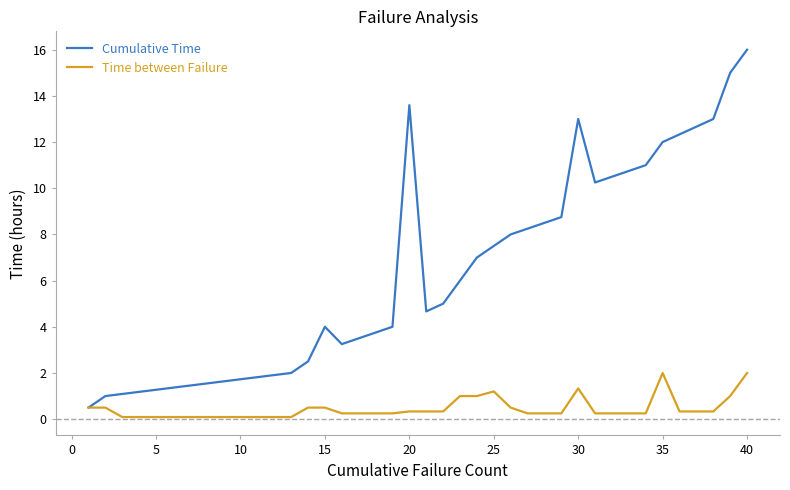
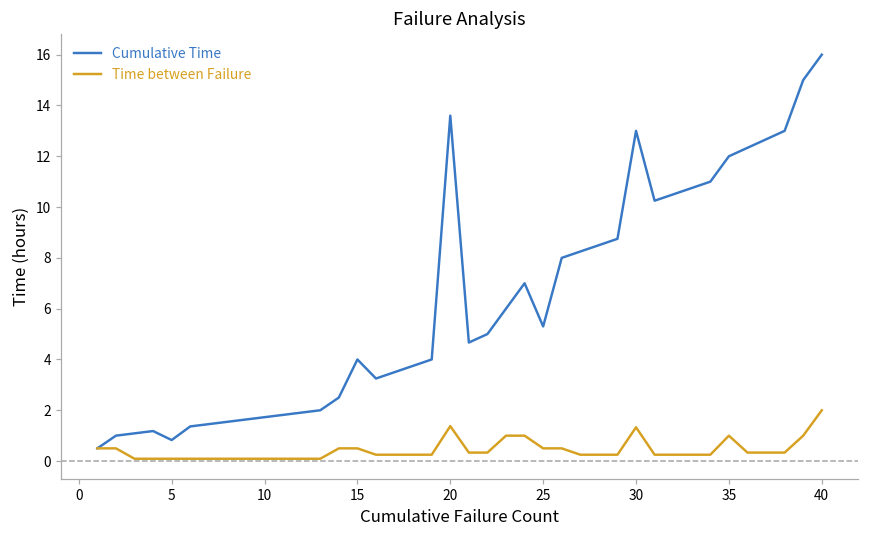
  {
    "Cumulative Time": {
-     "5": 1.3,
+     "5": 0.8,
      "10": 1.7,
      "15": 4.0,
      "20": 13.6,
-     "25": 7.5,
+     "25": 5.3,
      "30": 13.0,
      "35": 12.0,
      "40": 16.0
    },
    "Time between Failure": {
      "5": 0.1,
      "10": 0.1,
      "15": 0.5,
-     "20": 0.3,
-     "25": 1.2,
+     "20": 1.4,
+     "25": 0.5,
      "30": 1.3,
-     "35": 2,
+     "35": 1,
      "40": 2.0
    }
  }
